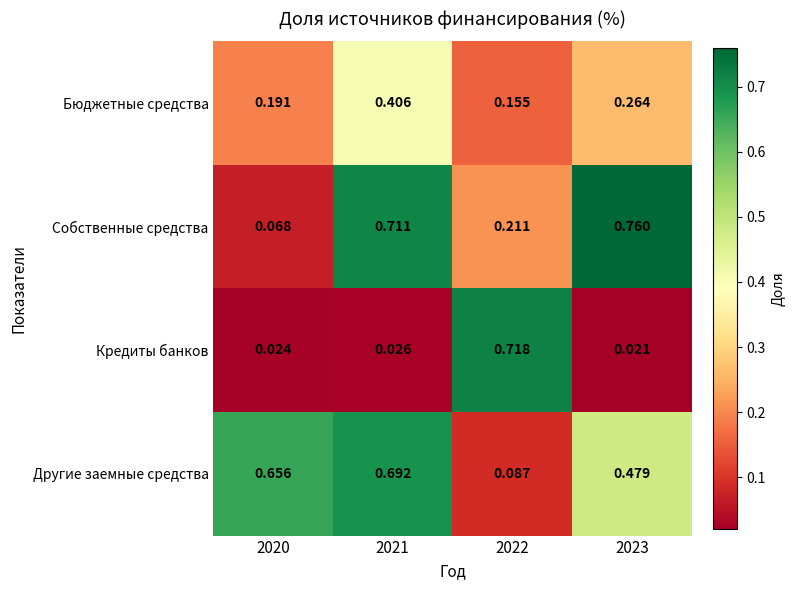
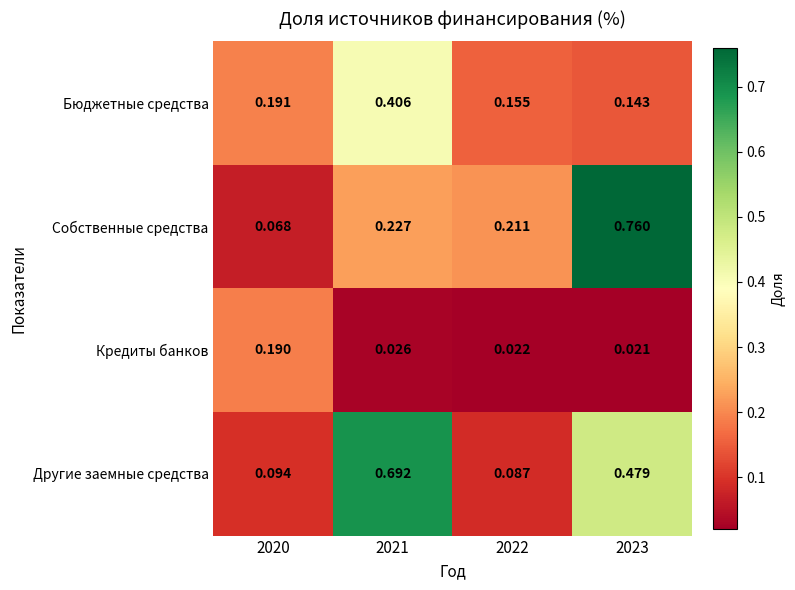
  {
    "Бюджетные средства": {
      "2020": 0.191,
      "2021": 0.406,
      "2022": 0.155,
-     "2023": 0.264
+     "2023": 0.143
    },
    "Собственные средства": {
      "2020": 0.068,
-     "2021": 0.711,
+     "2021": 0.227,
      "2022": 0.211,
      "2023": 0.760
    },
    "Кредиты банков": {
-     "2020": 0.024,
+     "2020": 0.190,
      "2021": 0.026,
-     "2022": 0.718,
+     "2022": 0.022,
      "2023": 0.021
    },
    "Другие заемные средства": {
-     "2020": 0.656,
+     "2020": 0.094,
      "2021": 0.692,
      "2022": 0.087,
      "2023": 0.479
    }
  }
